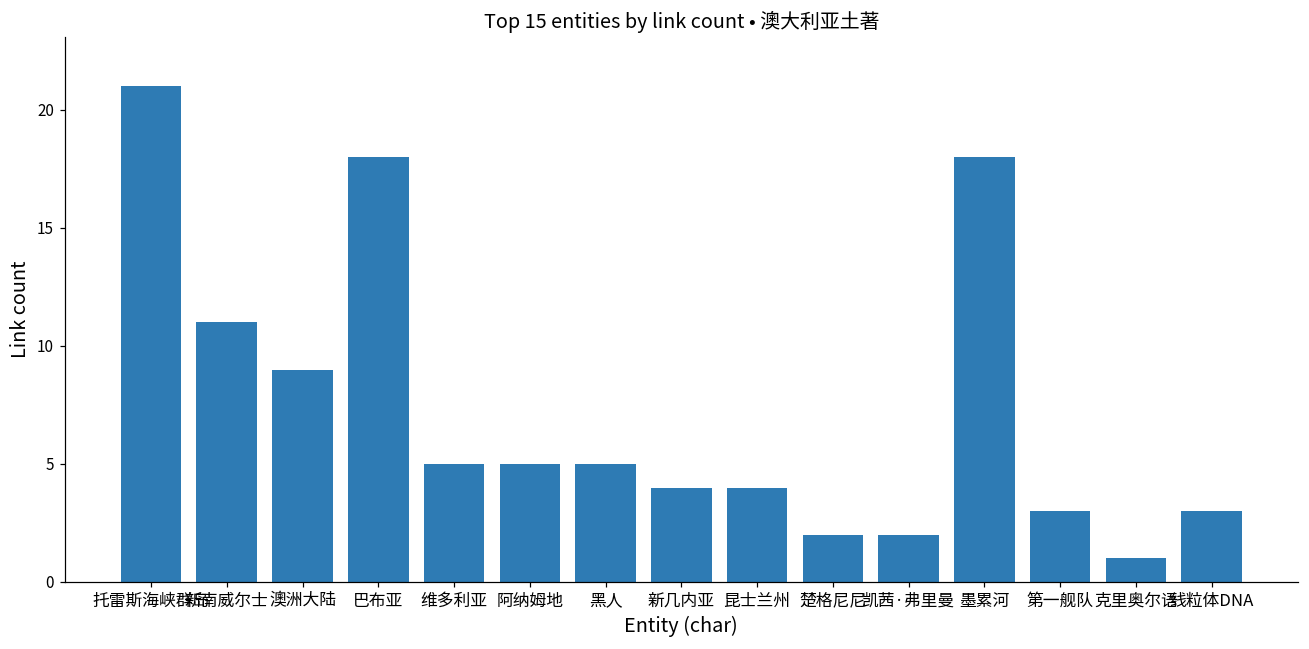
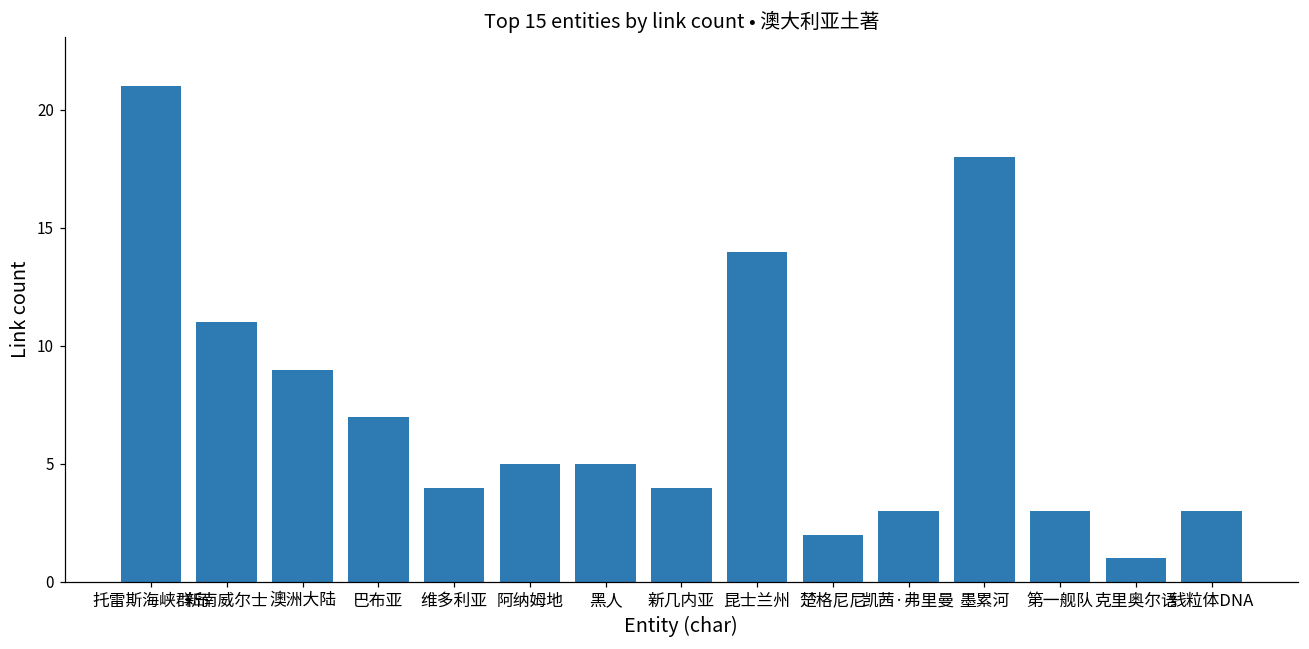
  {
    "澳洲大陆": 9,
-   "巴布亚": 18,
-   "维多利亚": 5,
+   "巴布亚": 7,
+   "维多利亚": 4,
    "阿纳姆地": 5,
    "黑人": 5,
    "新几内亚": 4,
-   "昆士兰州": 4,
+   "昆士兰州": 14,
    "楚格尼尼": 2,
-   "凯茜·弗里曼": 2,
+   "凯茜·弗里曼": 3,
    "墨累河": 18,
    "第一舰队": 3,
    "克里奥尔语": 1,
    "线粒体DNA": 3
  }
